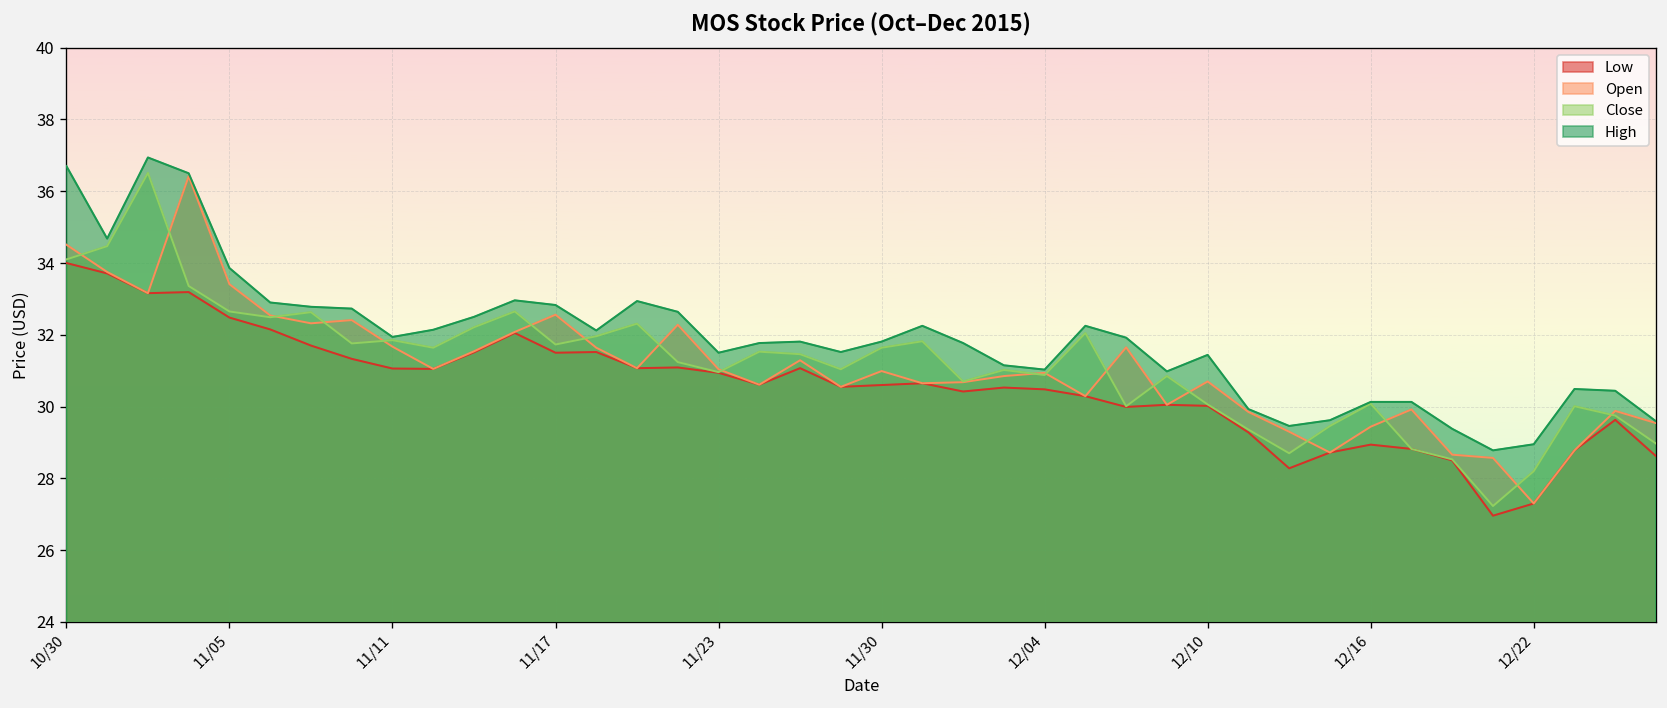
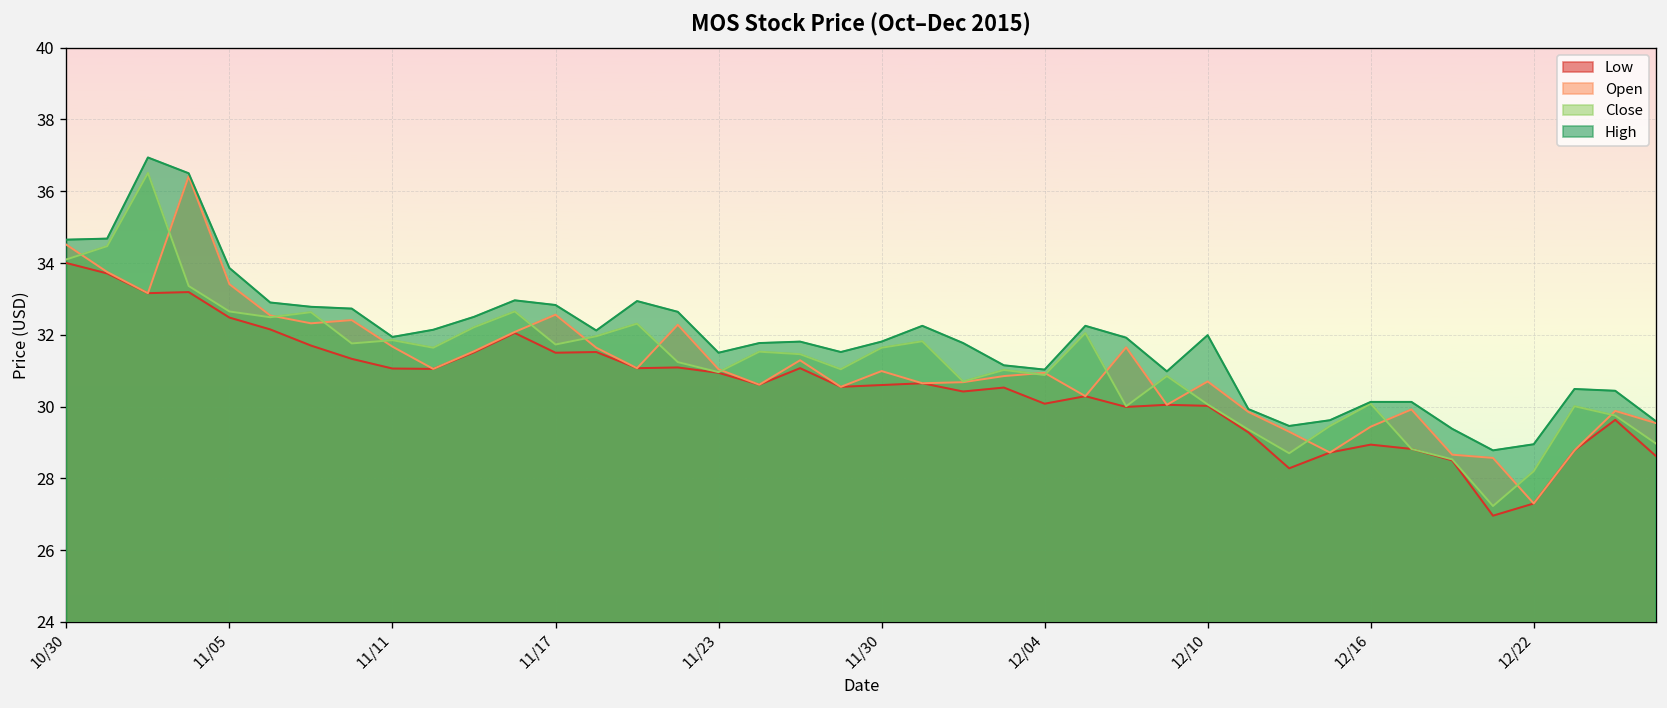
  {
    "Low": {
      "10/30": 34.0,
      "11/05": 32.5,
      "11/11": 31.1,
      "11/17": 31.5,
      "11/30": 30.6,
-     "12/04": 30.5,
+     "12/04": 30.1,
      "12/16": 28.9
    },
    "Open": {
      "10/30": 34.5,
      "11/05": 33.4,
      "11/11": 31.7,
      "11/17": 32.6,
      "11/30": 31.0,
      "12/10": 30.7,
      "12/16": 29.4
    },
    "Close": {
      "10/30": 34.1,
      "11/05": 32.7,
      "11/11": 31.9,
      "11/17": 31.7,
      "11/30": 31.6,
      "12/22": 28.2
    },
    "High": {
-     "10/30": 36.7,
+     "10/30": 34.7,
      "11/05": 33.9,
      "11/11": 31.9,
      "11/17": 32.8,
      "11/23": 31.5,
      "11/30": 31.8,
      "12/04": 31.0,
-     "12/10": 31.4,
+     "12/10": 32.0,
      "12/22": 29.0
    }
  }
